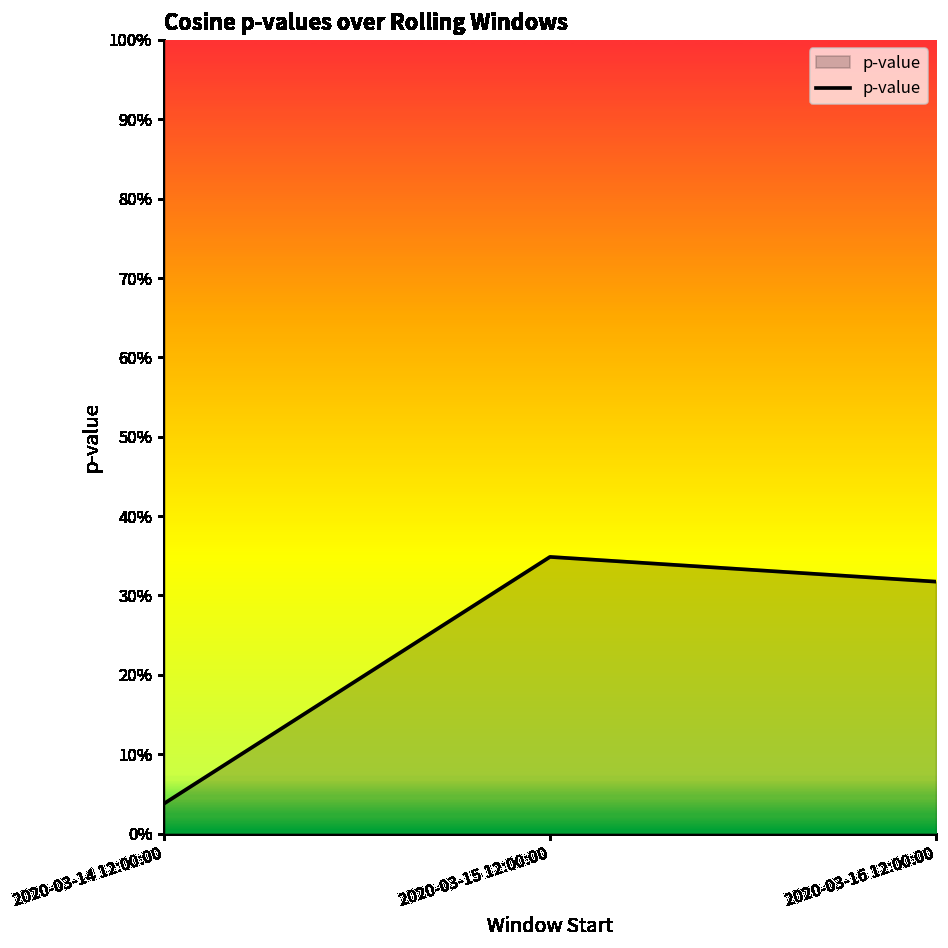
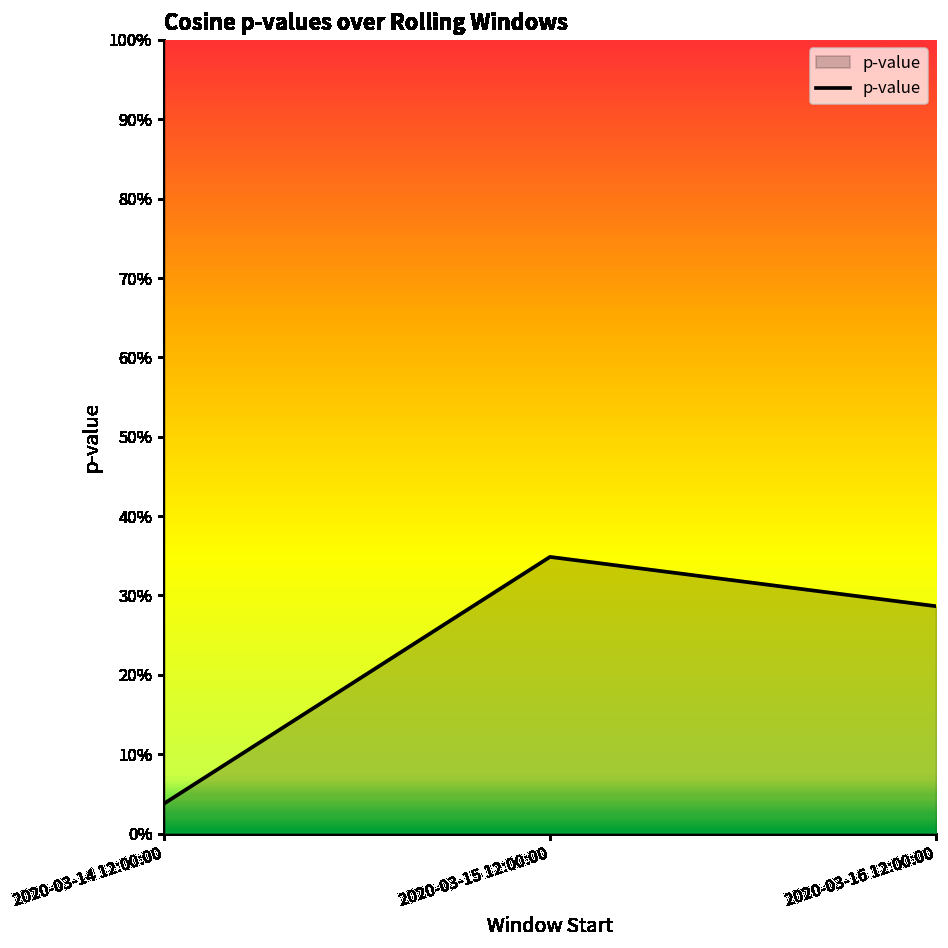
  {
    "2020-03-14 12:00:00": "4%",
    "2020-03-15 12:00:00": "35%",
-   "2020-03-16 12:00:00": "32%"
+   "2020-03-16 12:00:00": "29%"
  }
